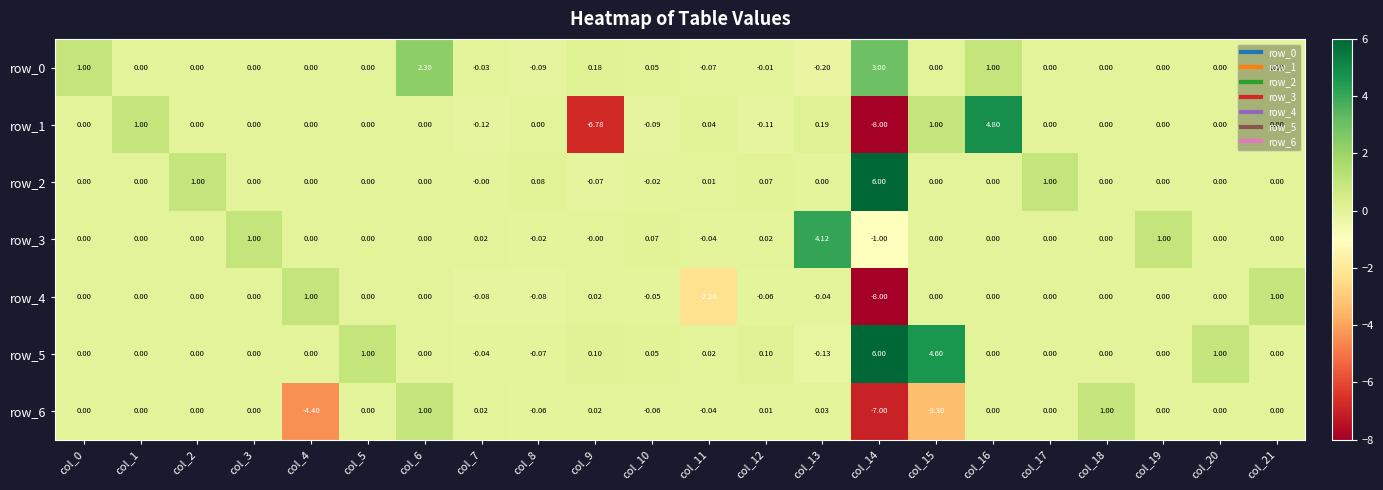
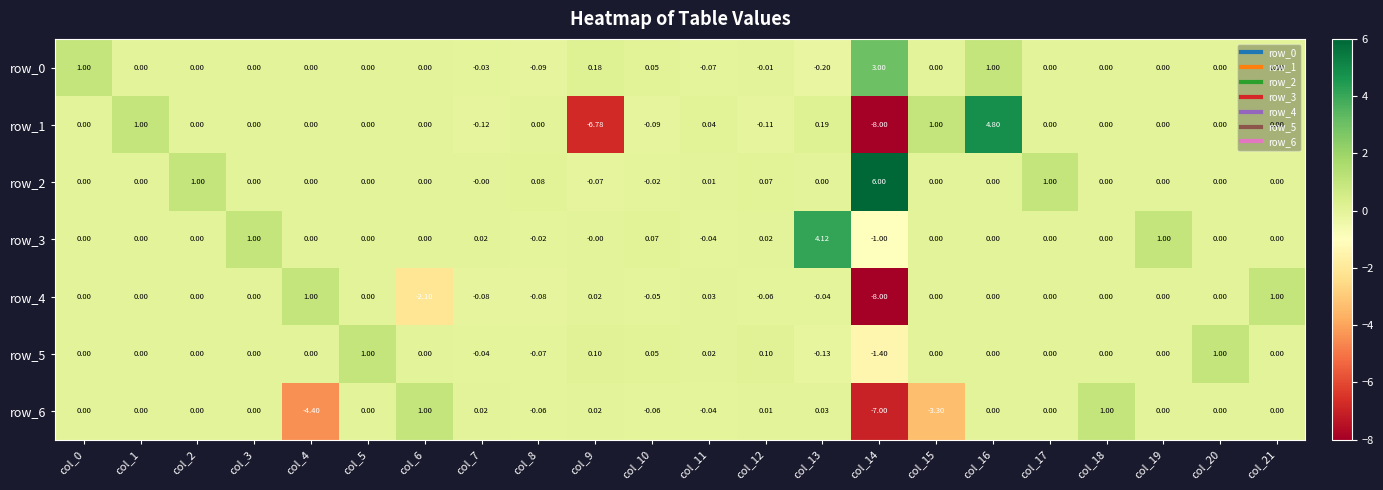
  {
    "row_0": {
      "col_0": 1.00,
      "col_1": 0.00,
      "col_2": 0.00,
      "col_3": 0.00,
      "col_4": 0.00,
      "col_5": 0.00,
-     "col_6": 2.30,
+     "col_6": 0.00,
      "col_7": -0.03,
      "col_8": -0.09,
      "col_9": 0.18,
      "col_10": 0.05,
      "col_11": -0.07,
      "col_12": -0.01,
      "col_13": -0.20,
      "col_14": 3.00,
      "col_15": 0.00,
      "col_16": 1.00,
      "col_17": 0.00,
      "col_18": 0.00,
      "col_19": 0.00,
      "col_20": 0.00
    },
    "row_1": {
      "col_0": 0.00,
      "col_1": 1.00,
      "col_2": 0.00,
      "col_3": 0.00,
      "col_4": 0.00,
      "col_5": 0.00,
      "col_6": 0.00,
      "col_7": -0.12,
      "col_8": 0.00,
      "col_9": -6.78,
      "col_10": -0.09,
      "col_11": 0.04,
      "col_12": -0.11,
      "col_13": 0.19,
      "col_14": -8.00,
      "col_15": 1.00,
      "col_16": 4.80,
      "col_17": 0.00,
      "col_18": 0.00,
      "col_19": 0.00,
      "col_20": 0.00
    },
    "row_2": {
      "col_0": 0.00,
      "col_1": 0.00,
      "col_2": 1.00,
      "col_3": 0.00,
      "col_4": 0.00,
      "col_5": 0.00,
      "col_6": 0.00,
      "col_7": -0.00,
      "col_8": 0.08,
      "col_9": -0.07,
      "col_10": -0.02,
      "col_11": 0.01,
      "col_12": 0.07,
      "col_13": 0.00,
      "col_14": 6.00,
      "col_15": 0.00,
      "col_16": 0.00,
      "col_17": 1.00,
      "col_18": 0.00,
      "col_19": 0.00,
      "col_20": 0.00,
      "col_21": 0.00
    },
    "row_3": {
      "col_0": 0.00,
      "col_1": 0.00,
      "col_2": 0.00,
      "col_3": 1.00,
      "col_4": 0.00,
      "col_5": 0.00,
      "col_6": 0.00,
      "col_7": 0.02,
      "col_8": -0.02,
      "col_9": -0.00,
      "col_10": 0.07,
      "col_11": -0.04,
      "col_12": 0.02,
      "col_13": 4.12,
      "col_14": -1.00,
      "col_15": 0.00,
      "col_16": 0.00,
      "col_17": 0.00,
      "col_18": 0.00,
      "col_19": 1.00,
      "col_20": 0.00,
      "col_21": 0.00
    },
    "row_4": {
      "col_0": 0.00,
      "col_1": 0.00,
      "col_2": 0.00,
      "col_3": 0.00,
      "col_4": 1.00,
      "col_5": 0.00,
-     "col_6": 0.00,
+     "col_6": -2.10,
      "col_7": -0.08,
      "col_8": -0.08,
      "col_9": 0.02,
      "col_10": -0.05,
-     "col_11": -2.28,
+     "col_11": 0.03,
      "col_12": -0.06,
      "col_13": -0.04,
      "col_14": -8.00,
      "col_15": 0.00,
      "col_16": 0.00,
      "col_17": 0.00,
      "col_18": 0.00,
      "col_19": 0.00,
      "col_20": 0.00,
      "col_21": 1.00
    },
    "row_5": {
      "col_0": 0.00,
      "col_1": 0.00,
      "col_2": 0.00,
      "col_3": 0.00,
      "col_4": 0.00,
      "col_5": 1.00,
      "col_6": 0.00,
      "col_7": -0.04,
      "col_8": -0.07,
      "col_9": 0.10,
      "col_10": 0.05,
      "col_11": 0.02,
      "col_12": 0.10,
      "col_13": -0.13,
-     "col_14": 6.00,
-     "col_15": 4.60,
+     "col_14": -1.40,
+     "col_15": 0.00,
      "col_16": 0.00,
      "col_17": 0.00,
      "col_18": 0.00,
      "col_19": 0.00,
      "col_20": 1.00,
      "col_21": 0.00
    },
    "row_6": {
      "col_0": 0.00,
      "col_1": 0.00,
      "col_2": 0.00,
      "col_3": 0.00,
      "col_4": -4.40,
      "col_5": 0.00,
      "col_6": 1.00,
      "col_7": 0.02,
      "col_8": -0.06,
      "col_9": 0.02,
      "col_10": -0.06,
      "col_11": -0.04,
      "col_12": 0.01,
      "col_13": 0.03,
      "col_14": -7.00,
      "col_15": -3.30,
      "col_16": 0.00,
      "col_17": 0.00,
      "col_18": 1.00,
      "col_19": 0.00,
      "col_20": 0.00,
      "col_21": 0.00
    }
  }
